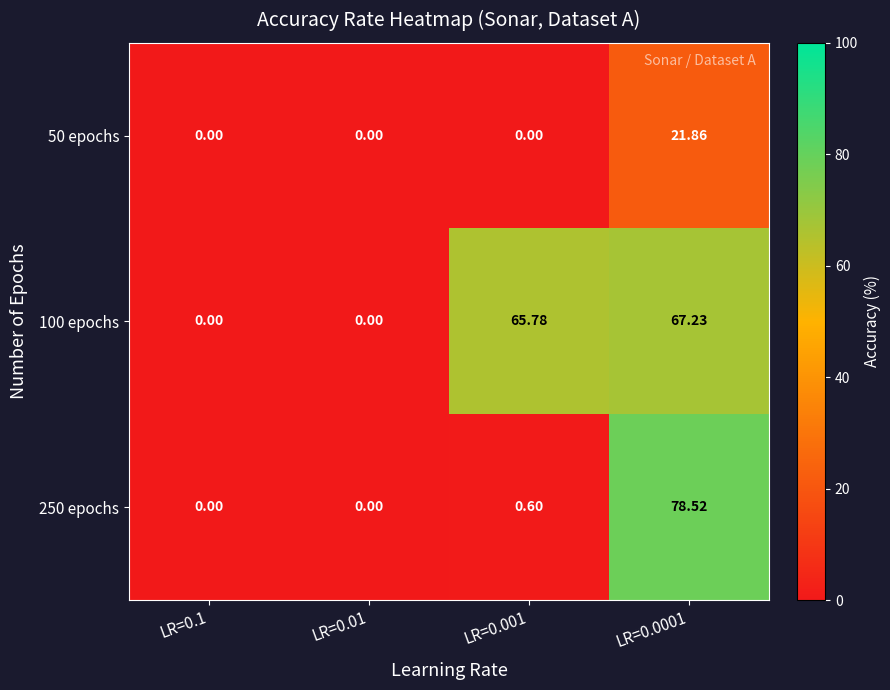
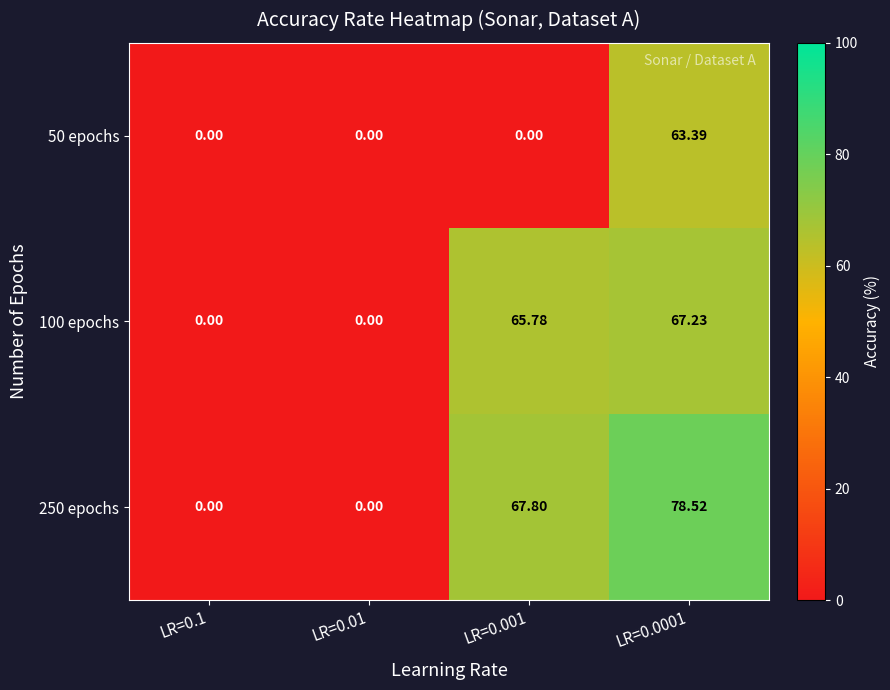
  {
    "50 epochs": {
      "LR=0.1": 0.00,
      "LR=0.01": 0.00,
      "LR=0.001": 0.00,
-     "LR=0.0001": 21.86
+     "LR=0.0001": 63.39
    },
    "100 epochs": {
      "LR=0.1": 0.00,
      "LR=0.01": 0.00,
      "LR=0.001": 65.78,
      "LR=0.0001": 67.23
    },
    "250 epochs": {
      "LR=0.1": 0.00,
      "LR=0.01": 0.00,
-     "LR=0.001": 0.60,
+     "LR=0.001": 67.80,
      "LR=0.0001": 78.52
    }
  }
